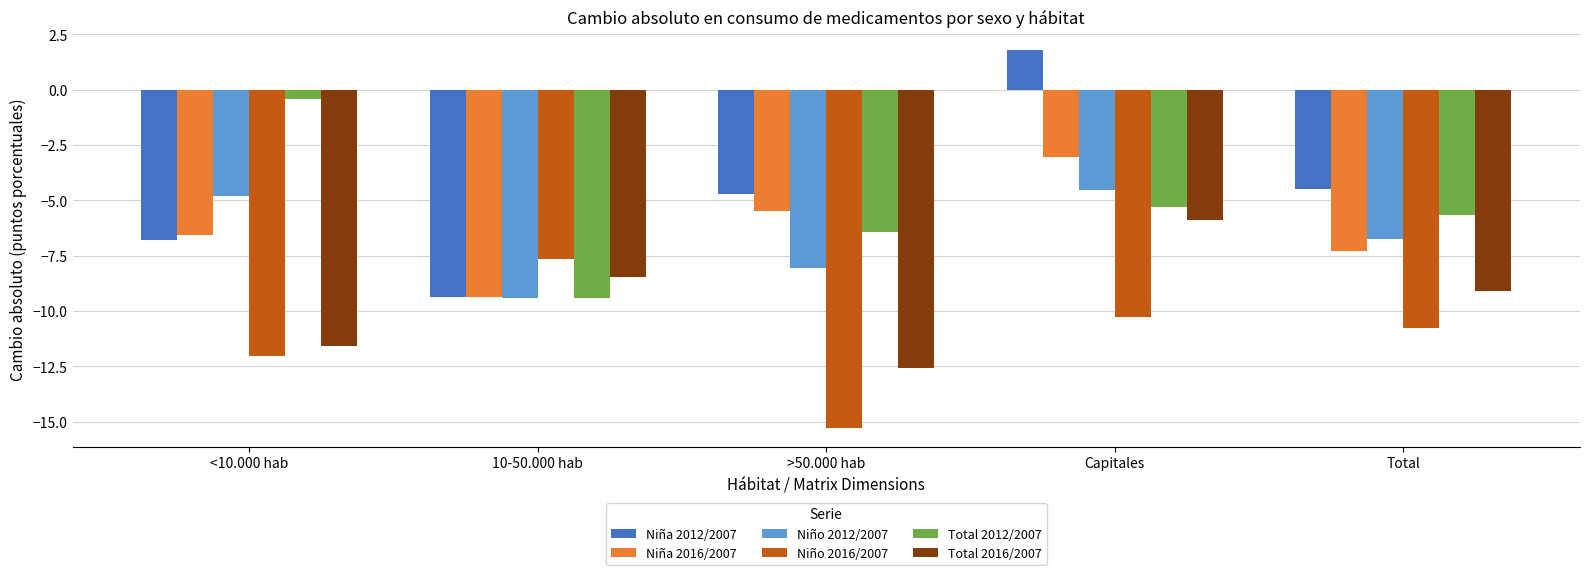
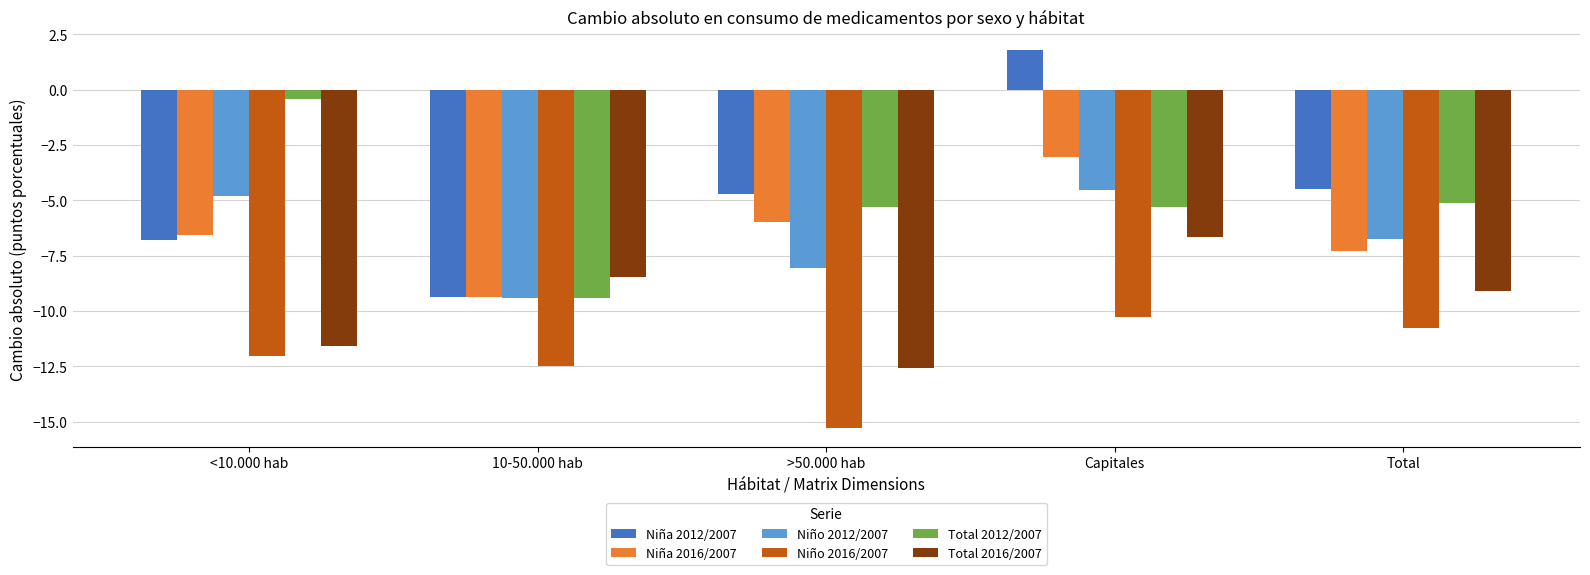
  {
    "Niña 2016/2007": {
      "<10.000 hab": -6.6,
      "10-50.000 hab": -9.4,
-     ">50.000 hab": -5.5,
+     ">50.000 hab": -6.0,
      "Capitales": -3.0,
      "Total": -7.3
    },
    "Niño 2016/2007": {
      "<10.000 hab": -12.1,
-     "10-50.000 hab": -7.7,
+     "10-50.000 hab": -12.5,
      ">50.000 hab": -15.3,
      "Capitales": -10.3,
      "Total": -10.8
    },
    "Total 2012/2007": {
      "<10.000 hab": -0.4,
      "10-50.000 hab": -9.4,
-     ">50.000 hab": -6.5,
+     ">50.000 hab": -5.3,
      "Capitales": -5.3,
-     "Total": -5.7
+     "Total": -5.1
    },
    "Total 2016/2007": {
      "<10.000 hab": -11.6,
      "10-50.000 hab": -8.5,
      ">50.000 hab": -12.6,
-     "Capitales": -5.9,
+     "Capitales": -6.7,
      "Total": -9.1
    }
  }
